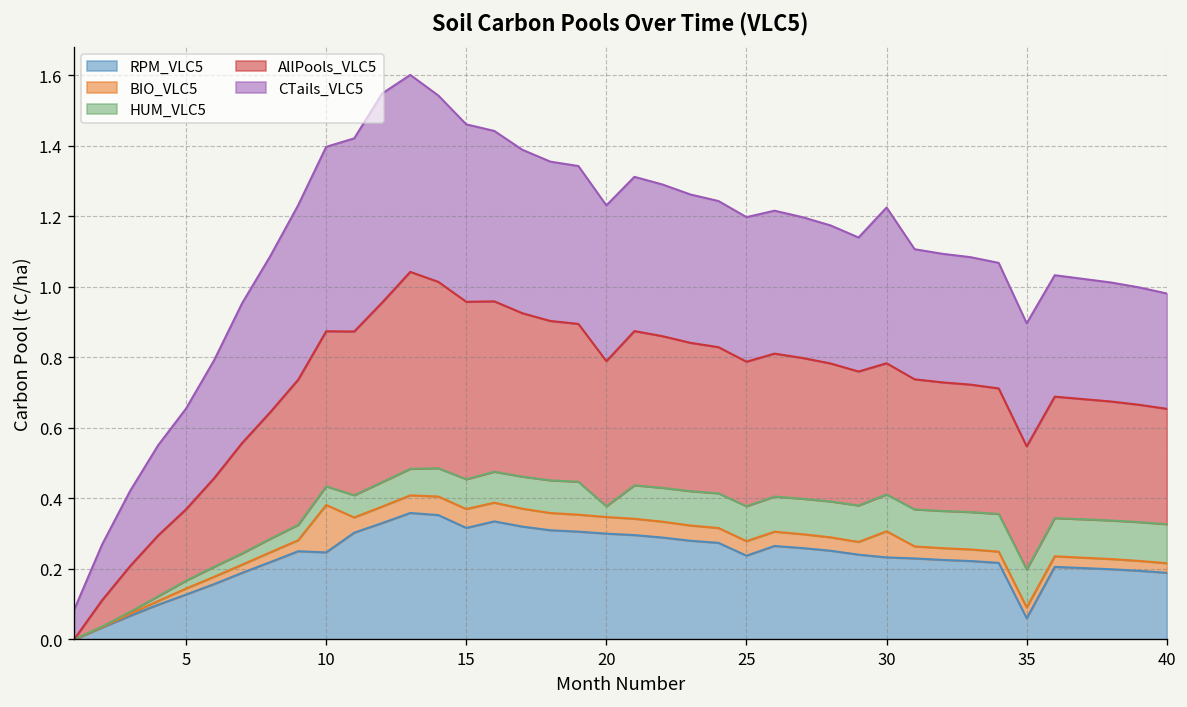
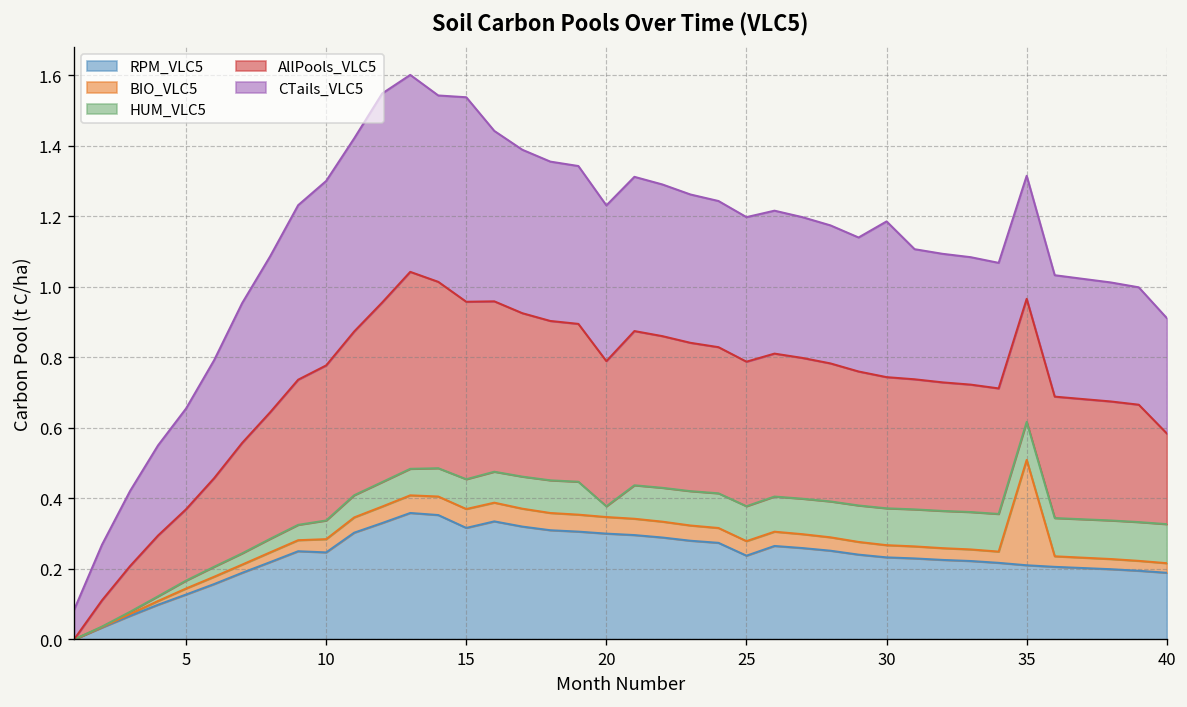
  {
    "RPM_VLC5": {
      "5": 0.13,
      "10": 0.25,
      "15": 0.32,
      "20": 0.30,
      "25": 0.24,
      "30": 0.23,
-     "35": 0.06,
+     "35": 0.21,
      "40": 0.19
    },
    "BIO_VLC5": {
      "5": 0.02,
-     "10": 0.13,
+     "10": 0.04,
      "15": 0.05,
      "20": 0.05,
      "25": 0.04,
-     "30": 0.07,
-     "35": 0.03,
+     "30": 0.03,
+     "35": 0.30,
      "40": 0.03
    },
    "HUM_VLC5": {
      "5": 0.02,
      "10": 0.05,
      "15": 0.08,
      "20": 0.03,
      "25": 0.10,
      "30": 0.10,
      "35": 0.11,
      "40": 0.11
    },
    "AllPools_VLC5": {
      "5": 0.20,
      "10": 0.44,
      "15": 0.50,
      "20": 0.41,
      "25": 0.41,
      "30": 0.37,
      "35": 0.35,
-     "40": 0.33
+     "40": 0.26
    },
    "CTails_VLC5": {
      "5": 0.29,
      "10": 0.52,
-     "15": 0.50,
+     "15": 0.58,
      "20": 0.44,
      "25": 0.41,
      "30": 0.44,
      "35": 0.35,
      "40": 0.33
    }
  }
